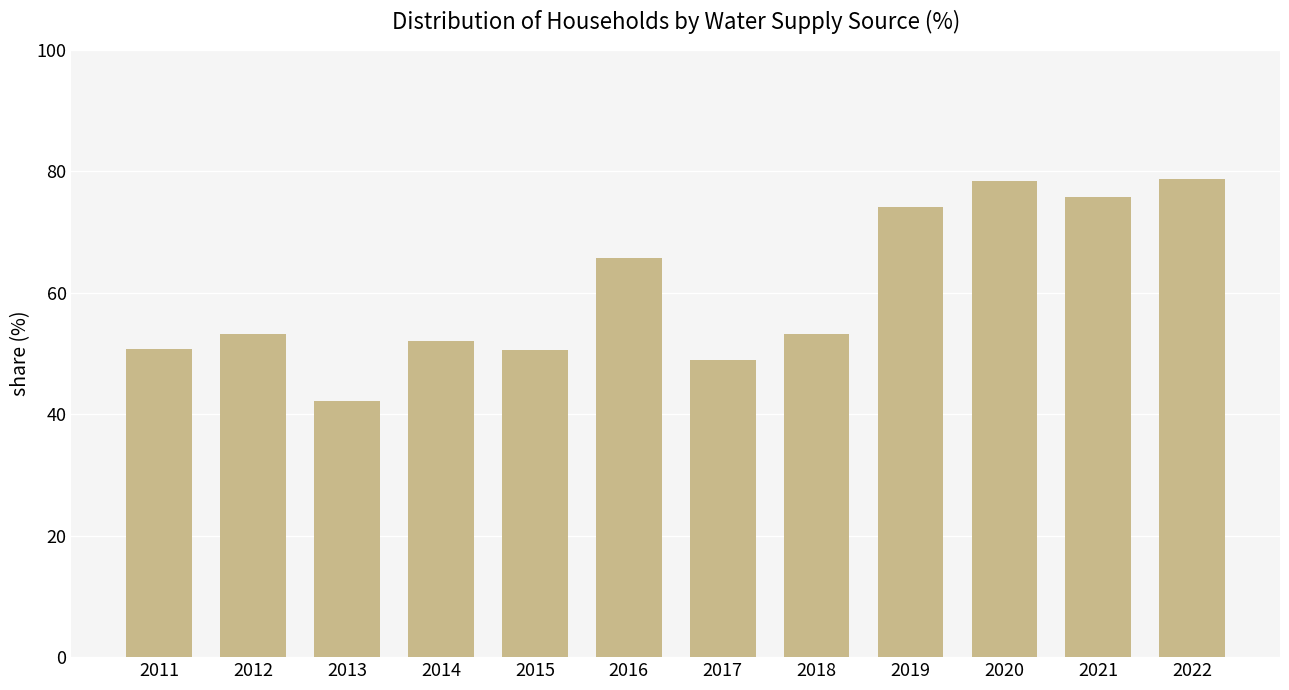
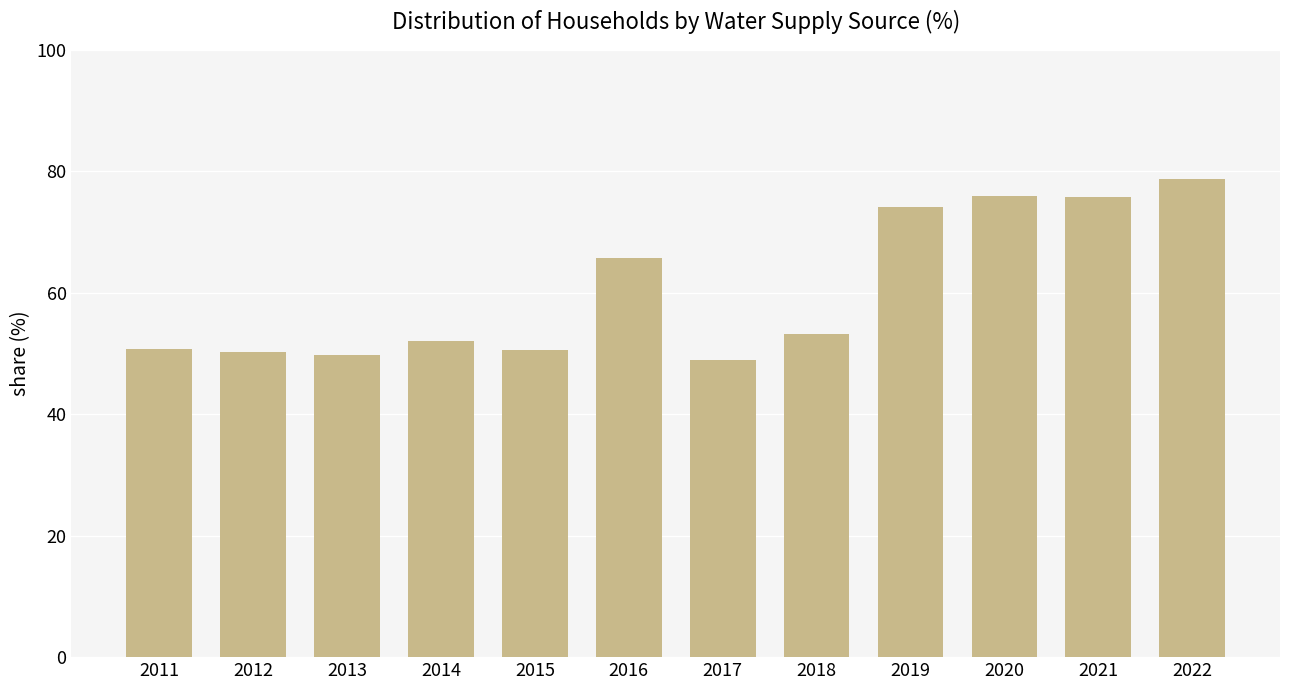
  {
    "2011": 51,
-   "2012": 53,
-   "2013": 42,
+   "2012": 50,
+   "2013": 50,
    "2014": 52,
    "2015": 51,
    "2016": 66,
    "2017": 49,
    "2018": 53,
    "2019": 74,
-   "2020": 78,
+   "2020": 76,
    "2021": 76,
    "2022": 79
  }
